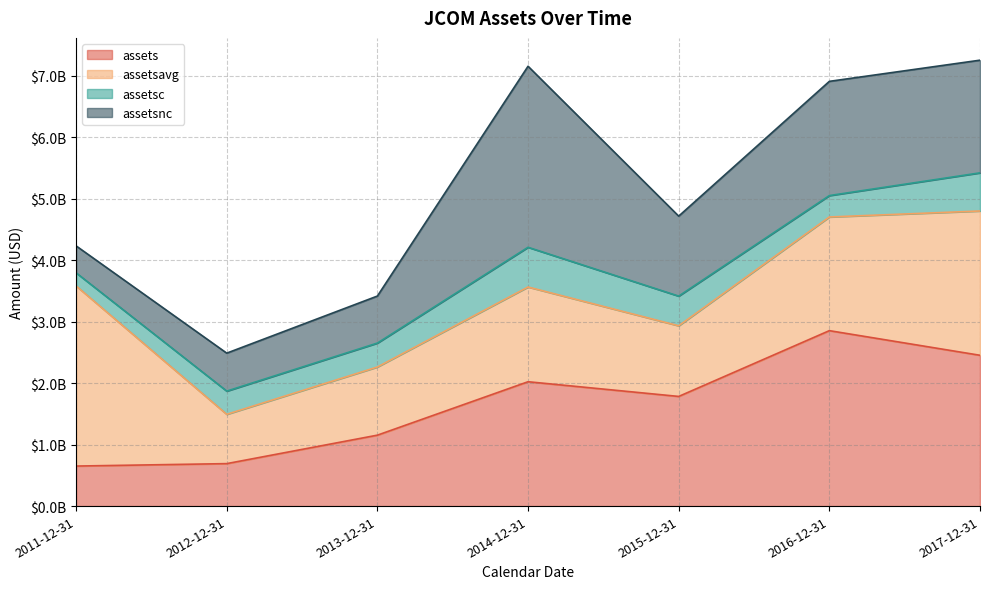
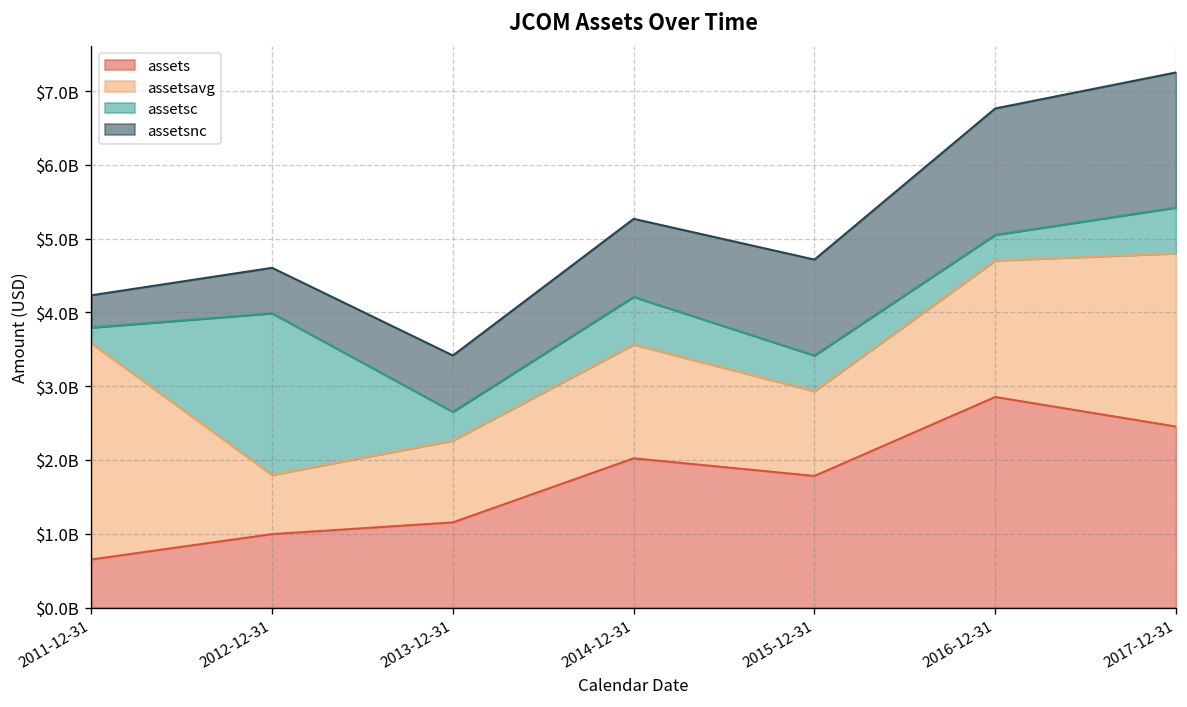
  {
    "assets": {
      "2011-12-31": "$700000000",
-     "2012-12-31": "$700000000",
+     "2012-12-31": "$1000000000",
      "2013-12-31": "$1200000000",
      "2014-12-31": "$2000000000",
      "2015-12-31": "$1800000000",
      "2016-12-31": "$2900000000",
      "2017-12-31": "$2500000000"
    },
    "assetsavg": {
      "2011-12-31": "$2900000000",
      "2012-12-31": "$800000000",
      "2013-12-31": "$1100000000",
      "2014-12-31": "$1500000000",
      "2015-12-31": "$1100000000",
      "2016-12-31": "$1800000000",
      "2017-12-31": "$2300000000"
    },
    "assetsc": {
      "2011-12-31": "$200000000",
-     "2012-12-31": "$400000000",
+     "2012-12-31": "$2200000000",
      "2013-12-31": "$400000000",
      "2014-12-31": "$600000000",
      "2015-12-31": "$500000000",
      "2016-12-31": "$300000000",
      "2017-12-31": "$600000000"
    },
    "assetsnc": {
      "2011-12-31": "$400000000",
      "2012-12-31": "$600000000",
      "2013-12-31": "$800000000",
-     "2014-12-31": "$2900000000",
+     "2014-12-31": "$1100000000",
      "2015-12-31": "$1300000000",
-     "2016-12-31": "$1900000000",
+     "2016-12-31": "$1700000000",
      "2017-12-31": "$1800000000"
    }
  }
